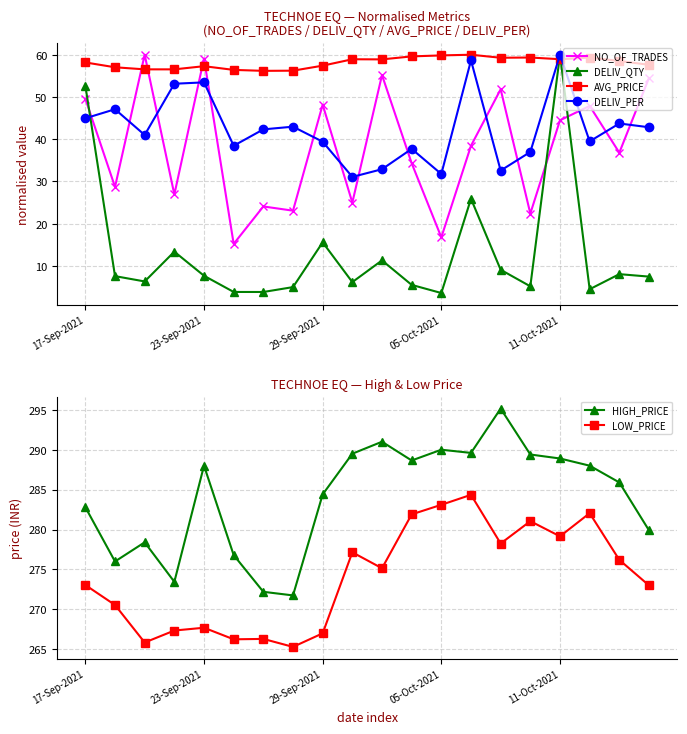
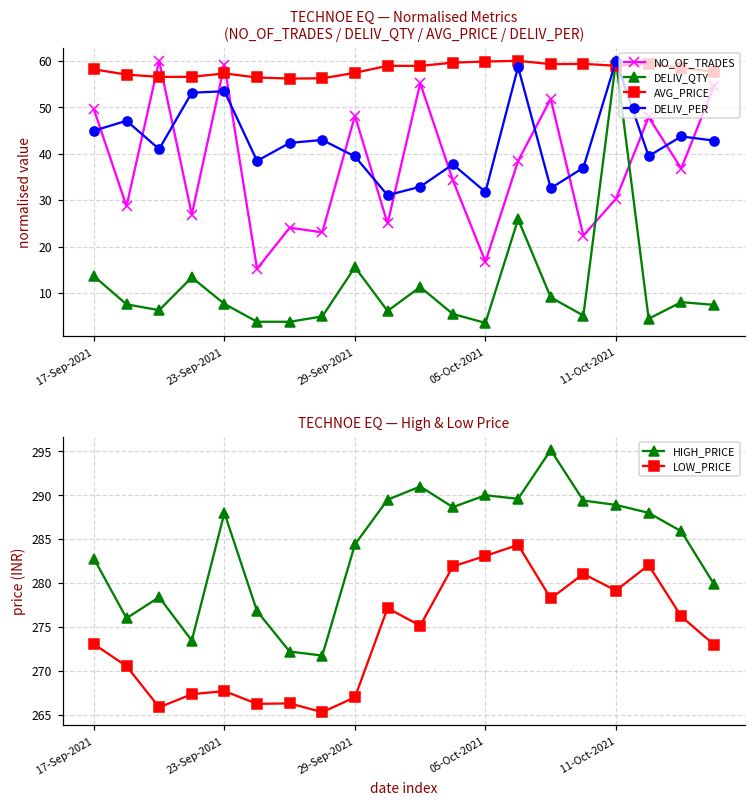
  {
    "TECHNOE EQ — Normalised Metrics (NO_OF_TRADES / DELIV_QTY / AVG_PRICE / DELIV_PER)": {
      "NO_OF_TRADES": {
        "17-Sep-2021": 50,
        "23-Sep-2021": 59,
        "29-Sep-2021": 48,
        "05-Oct-2021": 17,
-       "11-Oct-2021": 44
+       "11-Oct-2021": 30
      },
      "DELIV_QTY": {
-       "17-Sep-2021": 53,
+       "17-Sep-2021": 14,
        "23-Sep-2021": 8,
        "29-Sep-2021": 16,
        "05-Oct-2021": 4
      },
      "AVG_PRICE": {
        "17-Sep-2021": 58,
        "23-Sep-2021": 57,
        "29-Sep-2021": 57,
        "05-Oct-2021": 60,
        "11-Oct-2021": 59
      },
      "DELIV_PER": {
        "17-Sep-2021": 45,
        "23-Sep-2021": 53,
        "29-Sep-2021": 39,
        "05-Oct-2021": 32
      }
    },
    "TECHNOE EQ — High & Low Price": {
      "HIGH_PRICE": {
        "17-Sep-2021": 283,
        "23-Sep-2021": 288,
        "29-Sep-2021": 284,
        "05-Oct-2021": 290,
        "11-Oct-2021": 289
      },
      "LOW_PRICE": {
        "17-Sep-2021": 273,
        "23-Sep-2021": 268,
        "29-Sep-2021": 267,
        "05-Oct-2021": 283,
        "11-Oct-2021": 279
      }
    }
  }
